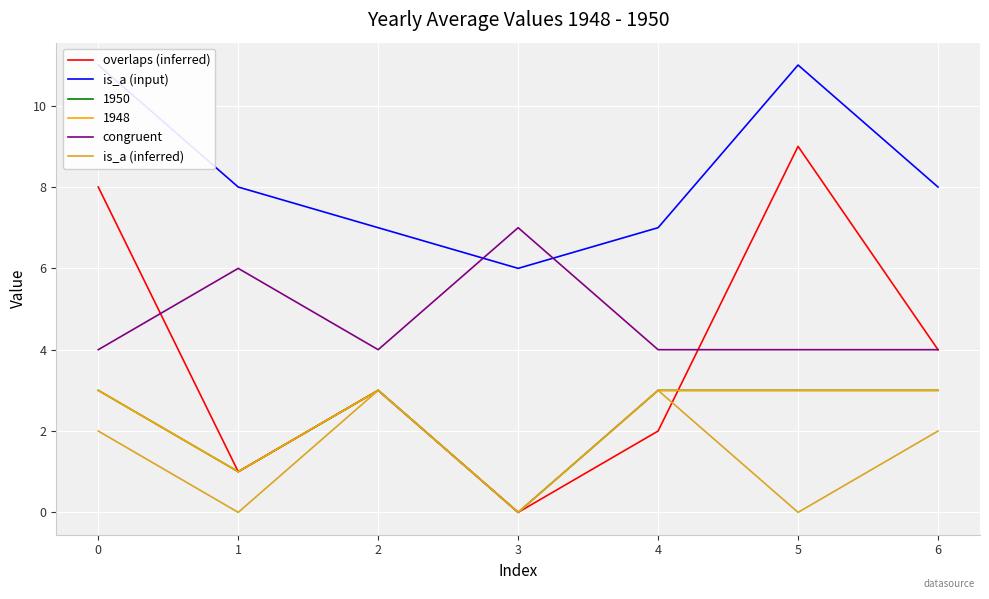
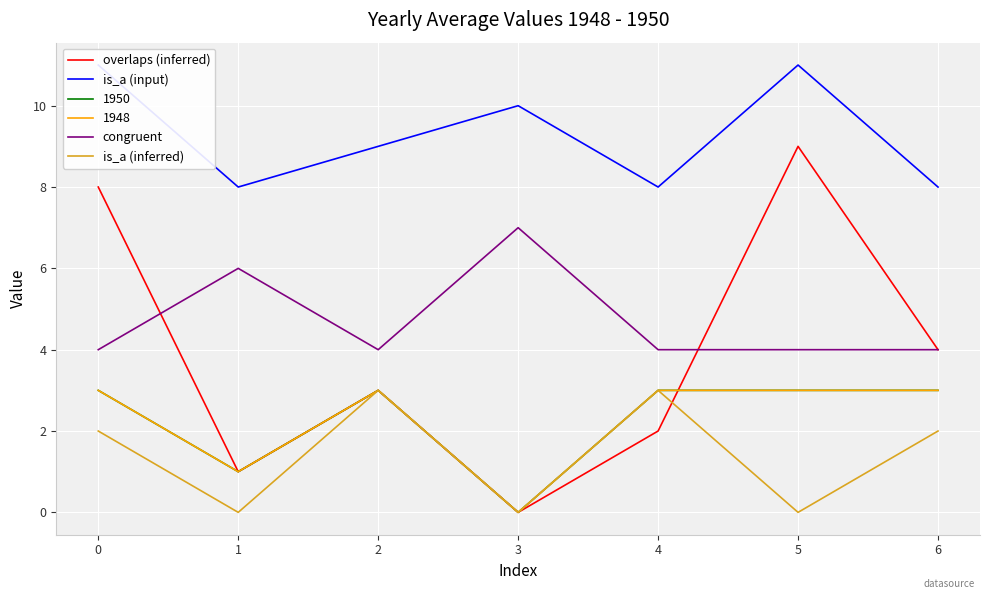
  {
    "overlaps (inferred)": {
      "0": 8,
      "4": 2,
      "5": 9
    },
    "is_a (input)": {
      "1": 8,
-     "2": 7,
-     "3": 6,
-     "4": 7,
+     "2": 9,
+     "3": 10,
+     "4": 8,
      "5": 11,
      "6": 8
    },
    "congruent": {
      "0": 4,
      "1": 6,
      "2": 4,
      "3": 7,
      "4": 4,
      "5": 4
    }
  }
